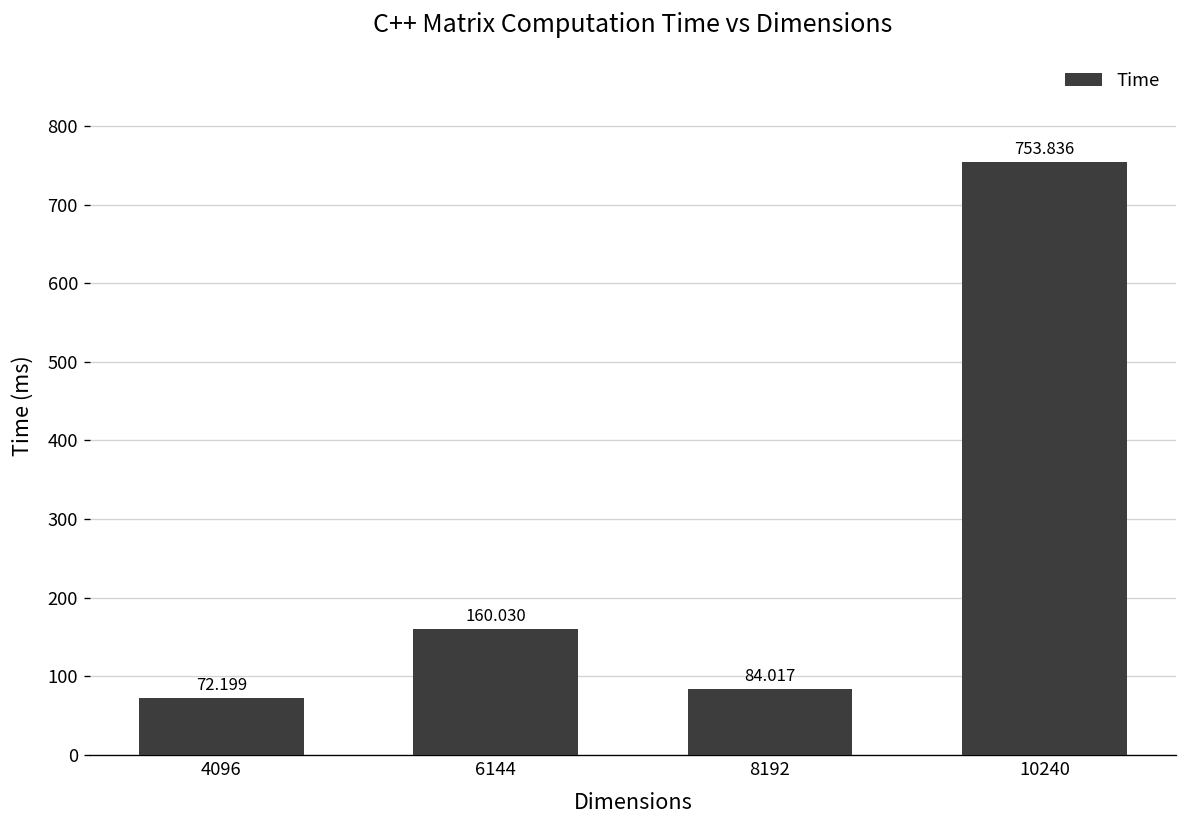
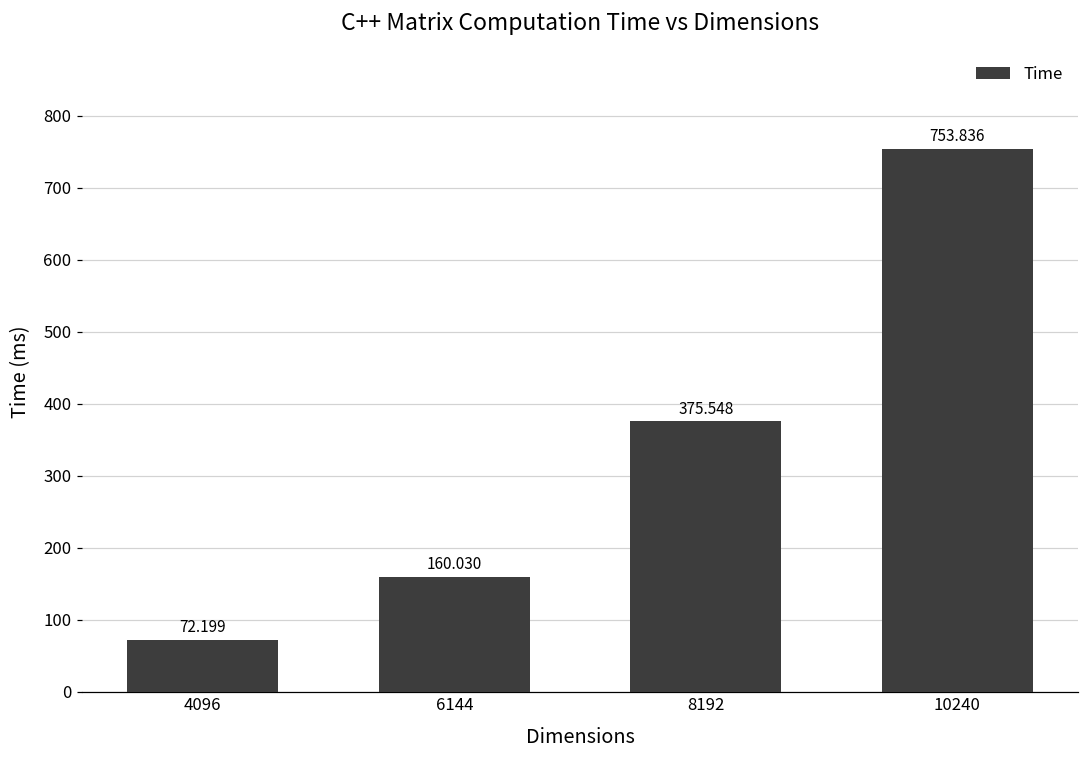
  {
    "4096": 72.199,
    "6144": 160.030,
-   "8192": 84.017,
+   "8192": 375.548,
    "10240": 753.836
  }
